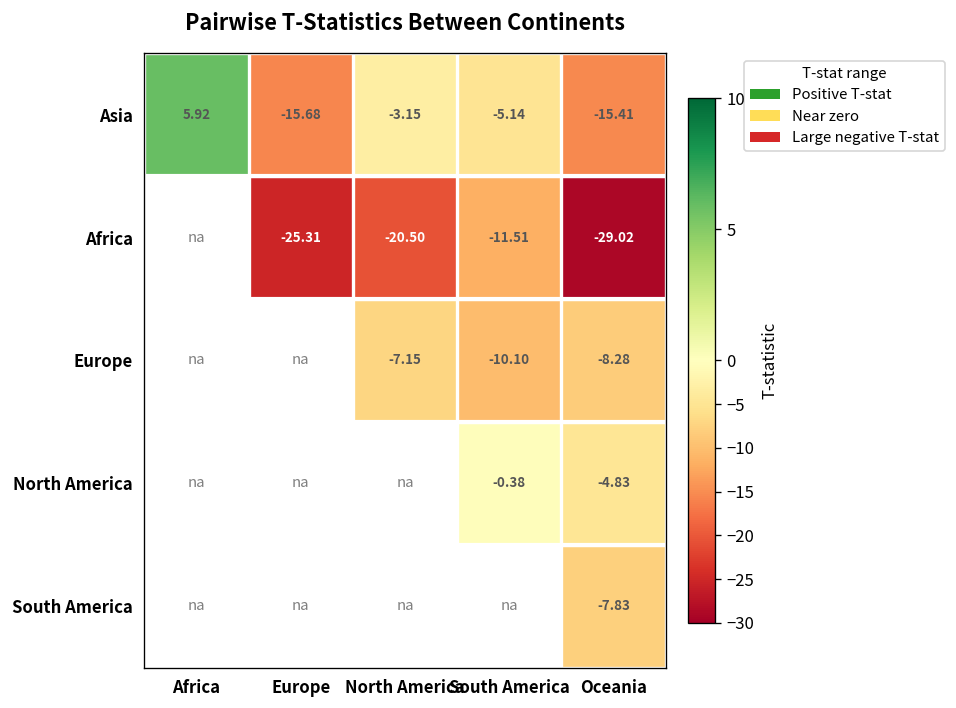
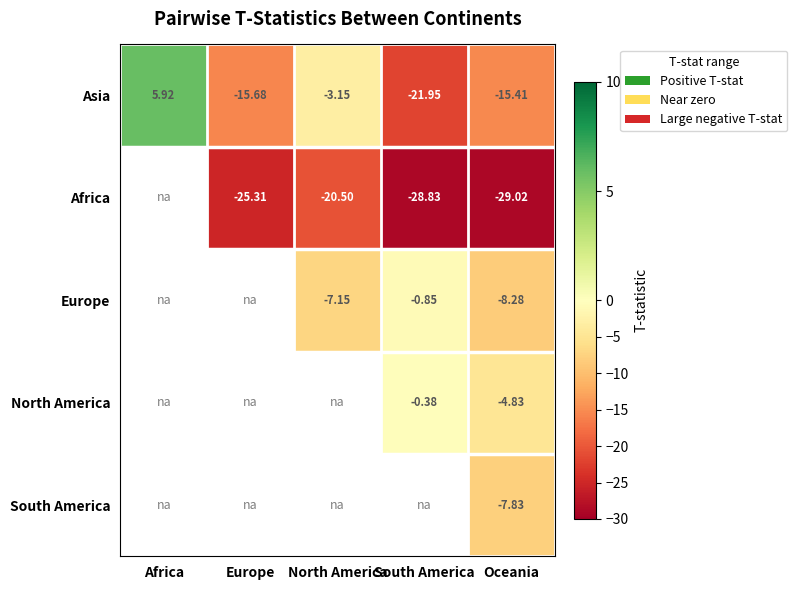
  {
    "Asia": {
      "Africa": 5.92,
      "Europe": -15.68,
      "North America": -3.15,
-     "South America": -5.14,
+     "South America": -21.95,
      "Oceania": -15.41
    },
    "Africa": {
      "Europe": -25.31,
      "North America": -20.50,
-     "South America": -11.51,
+     "South America": -28.83,
      "Oceania": -29.02
    },
    "Europe": {
      "North America": -7.15,
-     "South America": -10.10,
+     "South America": -0.85,
      "Oceania": -8.28
    },
    "North America": {
      "South America": -0.38,
      "Oceania": -4.83
    },
    "South America": {
      "Oceania": -7.83
    }
  }
